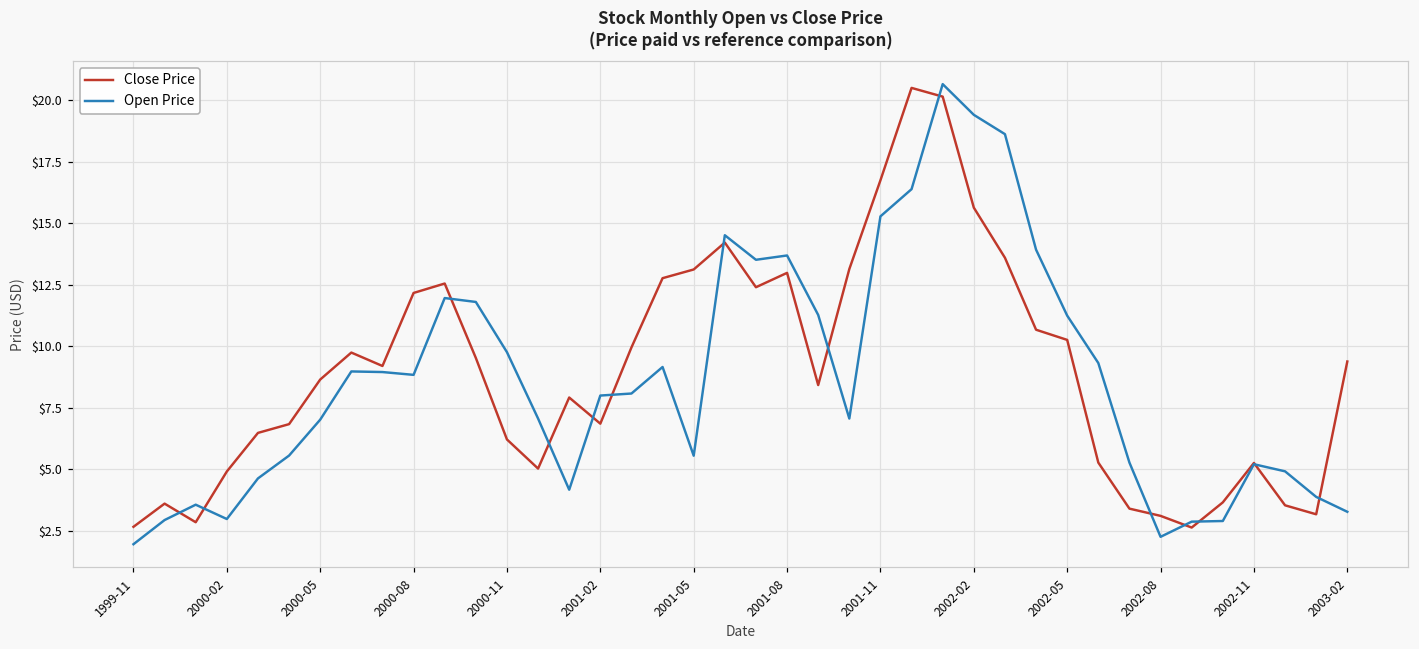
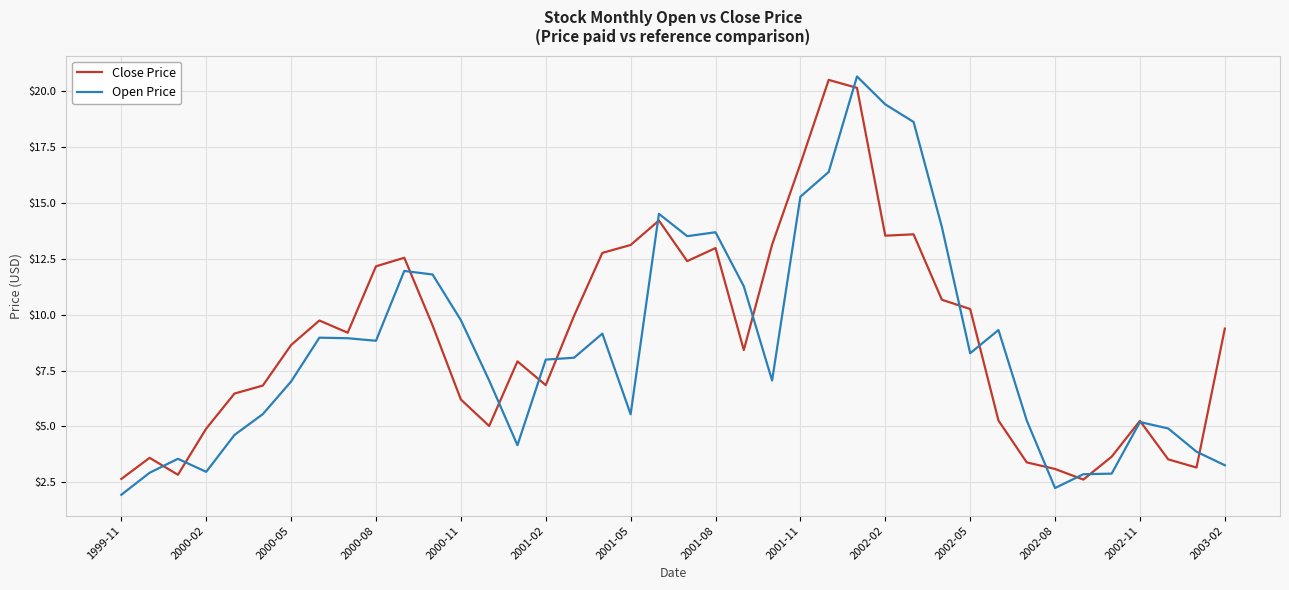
  {
    "Close Price": {
      "1999-11": "$2.7",
      "2000-02": "$4.9",
      "2000-05": "$8.6",
      "2000-08": "$12.2",
      "2000-11": "$6.2",
      "2001-02": "$6.8",
      "2001-05": "$13.1",
      "2001-08": "$13.0",
      "2001-11": "$16.7",
-     "2002-02": "$15.6",
+     "2002-02": "$13.5",
      "2002-05": "$10.3",
      "2002-08": "$3.1",
      "2003-02": "$9.4"
    },
    "Open Price": {
      "1999-11": "$1.9",
      "2000-02": "$3.0",
      "2000-05": "$7.0",
      "2000-08": "$8.8",
      "2000-11": "$9.8",
      "2001-02": "$8.0",
      "2001-05": "$5.5",
      "2001-08": "$13.7",
      "2001-11": "$15.3",
      "2002-02": "$19.4",
-     "2002-05": "$11.2",
+     "2002-05": "$8.3",
      "2002-08": "$2.2",
      "2003-02": "$3.3"
    }
  }
